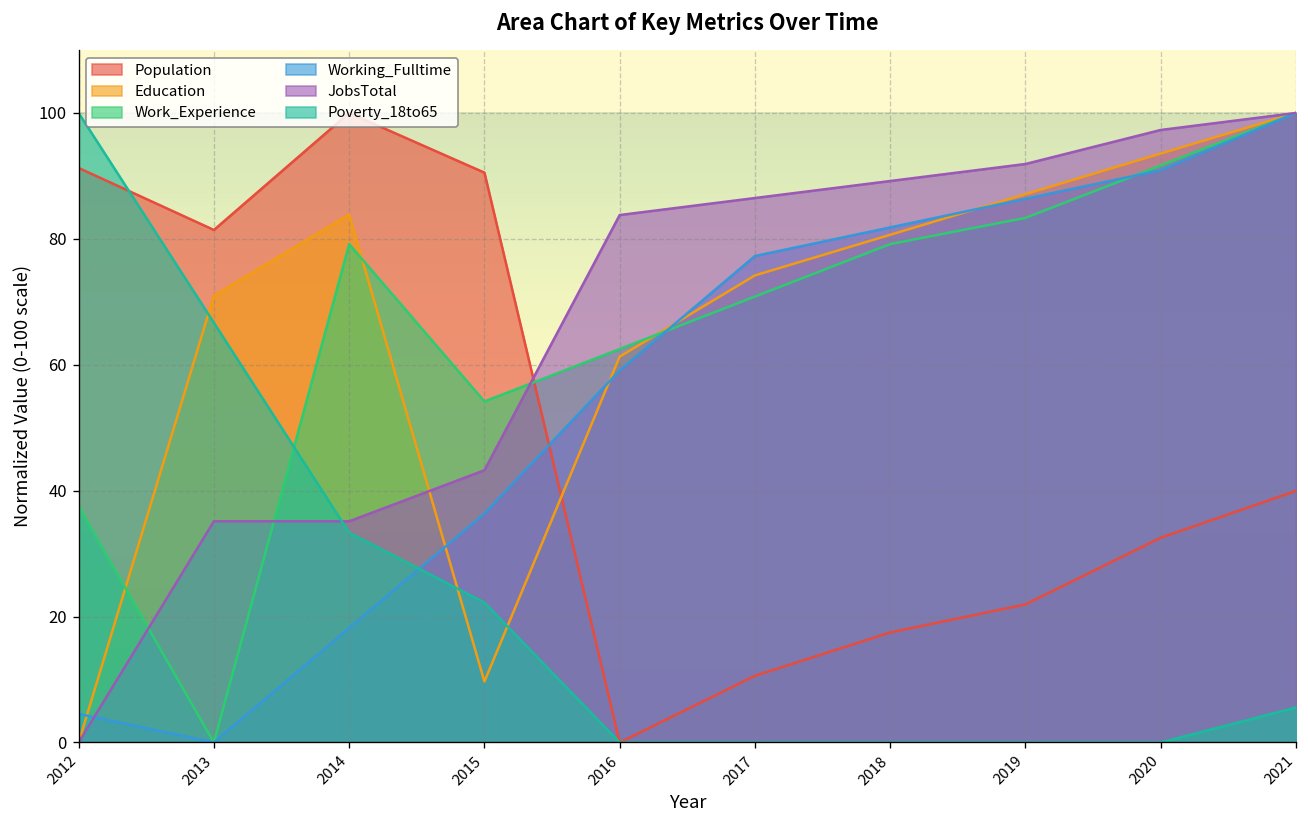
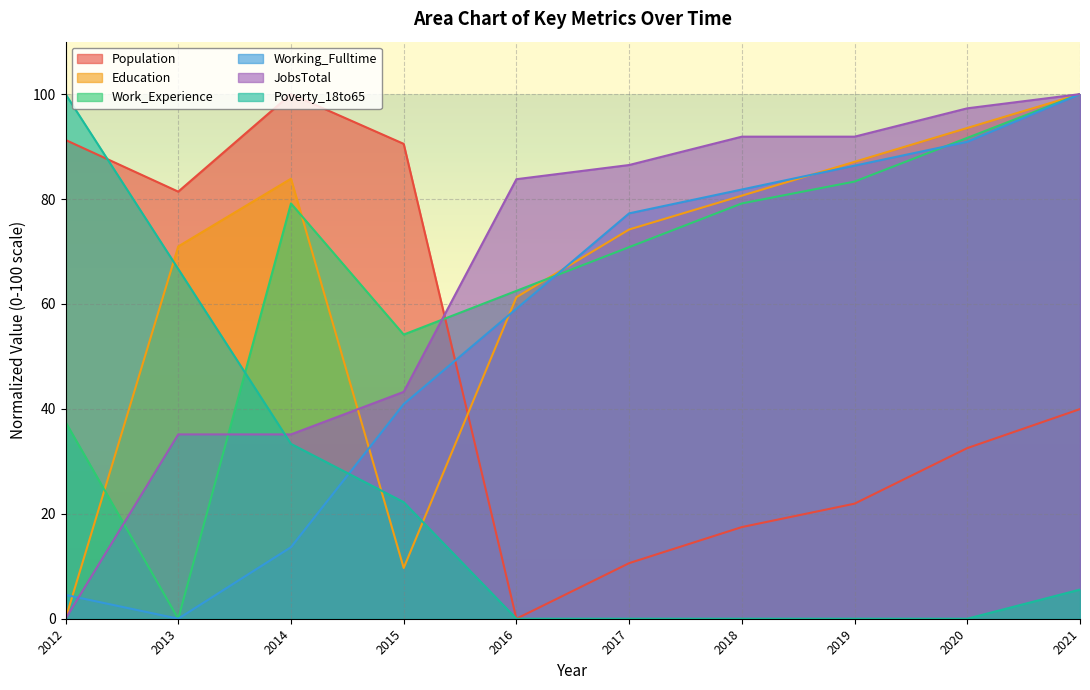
  {
    "Population": {
      "2012": 91,
      "2013": 81,
      "2015": 91,
      "2017": 11,
      "2018": 17,
      "2019": 22,
      "2020": 33,
      "2021": 40
    },
    "Education": {
      "2013": 71,
      "2014": 84,
      "2015": 10,
      "2016": 61,
      "2017": 74,
      "2018": 81,
      "2019": 87,
      "2020": 94
    },
    "Working_Fulltime": {
      "2012": 5,
-     "2014": 18,
-     "2015": 36,
+     "2014": 14,
+     "2015": 41,
      "2016": 59,
      "2017": 77,
      "2018": 82,
      "2019": 86,
      "2020": 91
    },
    "JobsTotal": {
      "2013": 35,
      "2014": 35,
      "2015": 43,
      "2016": 84,
      "2017": 86,
-     "2018": 89,
+     "2018": 92,
      "2019": 92,
      "2020": 97
    }
  }
